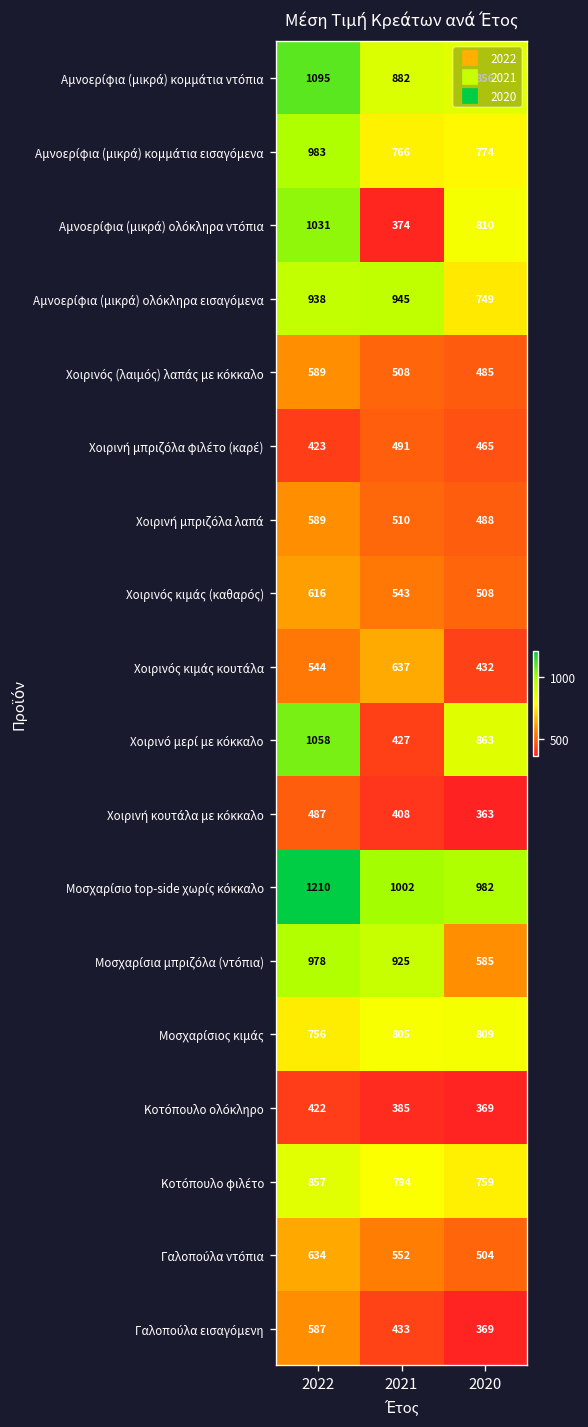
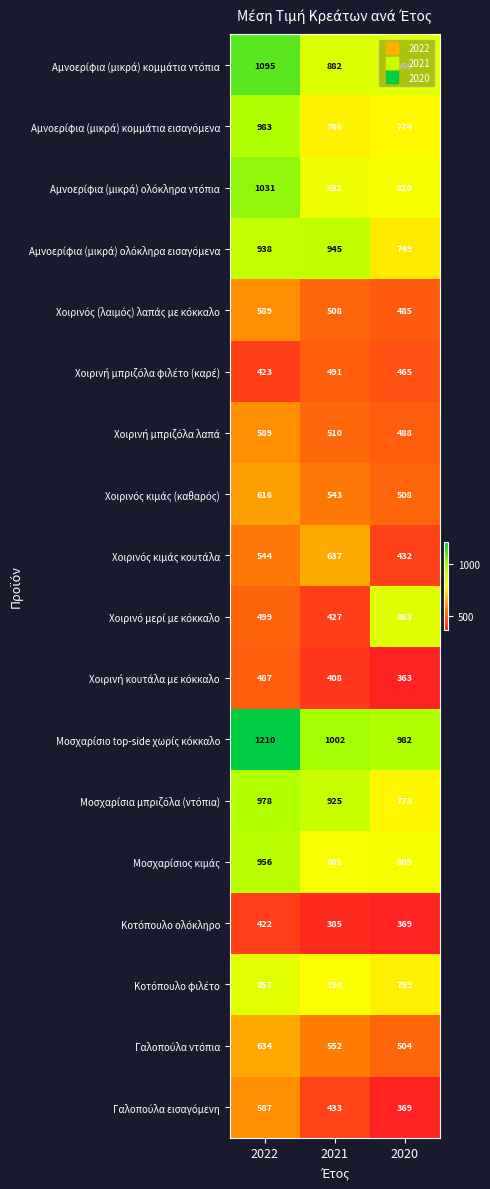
  {
    "Αμνοερίφια (μικρά) κομμάτια ντόπια": {
      "2022": 1095,
      "2021": 882
    },
    "Αμνοερίφια (μικρά) κομμάτια εισαγόμενα": {
      "2022": 983,
      "2021": 766,
      "2020": 774
    },
    "Αμνοερίφια (μικρά) ολόκληρα ντόπια": {
      "2022": 1031,
-     "2021": 374,
+     "2021": 832,
      "2020": 810
    },
    "Αμνοερίφια (μικρά) ολόκληρα εισαγόμενα": {
      "2022": 938,
      "2021": 945,
      "2020": 749
    },
    "Χοιρινός (λαιμός) λαπάς με κόκκαλο": {
      "2022": 589,
      "2021": 508,
      "2020": 485
    },
    "Χοιρινή μπριζόλα φιλέτο (καρέ)": {
      "2022": 423,
      "2021": 491,
      "2020": 465
    },
    "Χοιρινή μπριζόλα λαπά": {
      "2022": 589,
      "2021": 510,
      "2020": 488
    },
    "Χοιρινός κιμάς (καθαρός)": {
      "2022": 616,
      "2021": 543,
      "2020": 508
    },
    "Χοιρινός κιμάς κουτάλα": {
      "2022": 544,
      "2021": 637,
      "2020": 432
    },
    "Χοιρινό μερί με κόκκαλο": {
-     "2022": 1058,
+     "2022": 499,
      "2021": 427,
      "2020": 863
    },
    "Χοιρινή κουτάλα με κόκκαλο": {
      "2022": 487,
      "2021": 408,
      "2020": 363
    },
    "Μοσχαρίσιο top-side χωρίς κόκκαλο": {
      "2022": 1210,
      "2021": 1002,
      "2020": 982
    },
    "Μοσχαρίσια μπριζόλα (ντόπια)": {
      "2022": 978,
      "2021": 925,
-     "2020": 585
+     "2020": 773
    },
    "Μοσχαρίσιος κιμάς": {
-     "2022": 756,
+     "2022": 956,
      "2021": 805,
      "2020": 809
    },
    "Κοτόπουλο ολόκληρο": {
      "2022": 422,
      "2021": 385,
      "2020": 369
    },
    "Κοτόπουλο φιλέτο": {
      "2022": 857,
      "2021": 794,
      "2020": 759
    },
    "Γαλοπούλα ντόπια": {
      "2022": 634,
      "2021": 552,
      "2020": 504
    },
    "Γαλοπούλα εισαγόμενη": {
      "2022": 587,
      "2021": 433,
      "2020": 369
    }
  }
